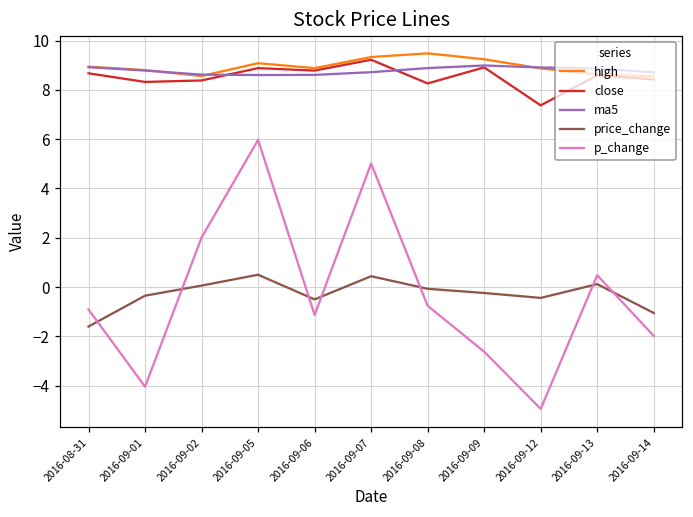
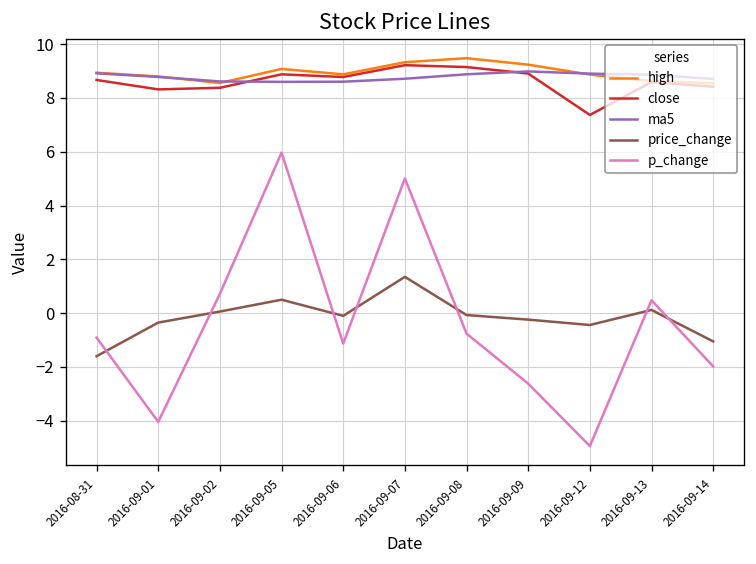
  {
    "high": {
      "2016-09-05": 9.1,
      "2016-09-08": 9.5,
      "2016-09-09": 9.2
    },
    "close": {
      "2016-08-31": 8.7,
      "2016-09-01": 8.3,
      "2016-09-02": 8.4,
      "2016-09-05": 8.9,
-     "2016-09-08": 8.3,
+     "2016-09-08": 9.2,
      "2016-09-12": 7.4
    },
    "ma5": {
      "2016-09-05": 8.6,
      "2016-09-06": 8.6,
      "2016-09-07": 8.7,
      "2016-09-08": 8.9
    },
    "price_change": {
      "2016-08-31": -1.6,
      "2016-09-01": -0.4,
      "2016-09-02": 0.1,
      "2016-09-05": 0.5,
-     "2016-09-06": -0.5,
-     "2016-09-07": 0.4,
+     "2016-09-06": -0.1,
+     "2016-09-07": 1.4,
      "2016-09-08": -0.1,
      "2016-09-09": -0.2,
      "2016-09-12": -0.4,
      "2016-09-13": 0.1,
      "2016-09-14": -1.1
    },
    "p_change": {
      "2016-08-31": -0.9,
      "2016-09-01": -4.0,
-     "2016-09-02": 2.0,
+     "2016-09-02": 0.7,
      "2016-09-05": 6.0,
      "2016-09-06": -1.1,
      "2016-09-07": 5.0,
      "2016-09-08": -0.8,
      "2016-09-09": -2.6,
      "2016-09-12": -4.9,
      "2016-09-13": 0.5,
      "2016-09-14": -2.0
    }
  }
